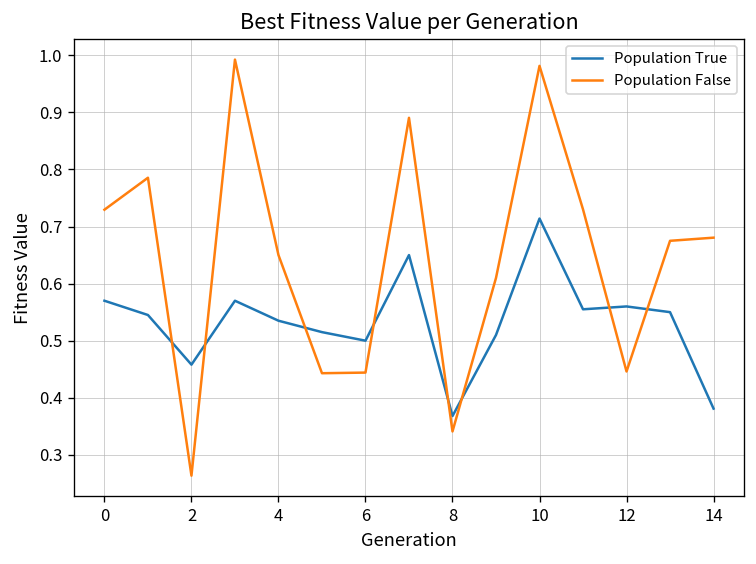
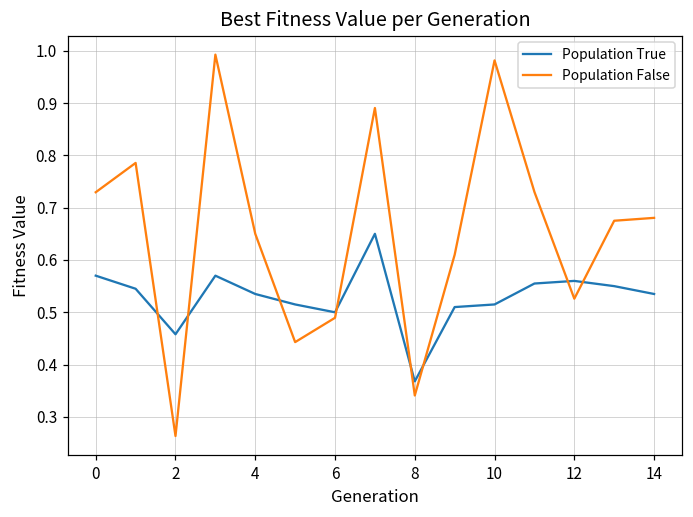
  {
    "Population True": {
      "0": 0.57,
      "2": 0.46,
      "4": 0.54,
      "6": 0.50,
      "8": 0.37,
-     "10": 0.71,
+     "10": 0.52,
      "12": 0.56,
-     "14": 0.38
+     "14": 0.54
    },
    "Population False": {
      "0": 0.73,
      "2": 0.26,
      "4": 0.65,
-     "6": 0.44,
+     "6": 0.49,
      "8": 0.34,
      "10": 0.98,
-     "12": 0.45,
+     "12": 0.53,
      "14": 0.68
    }
  }
